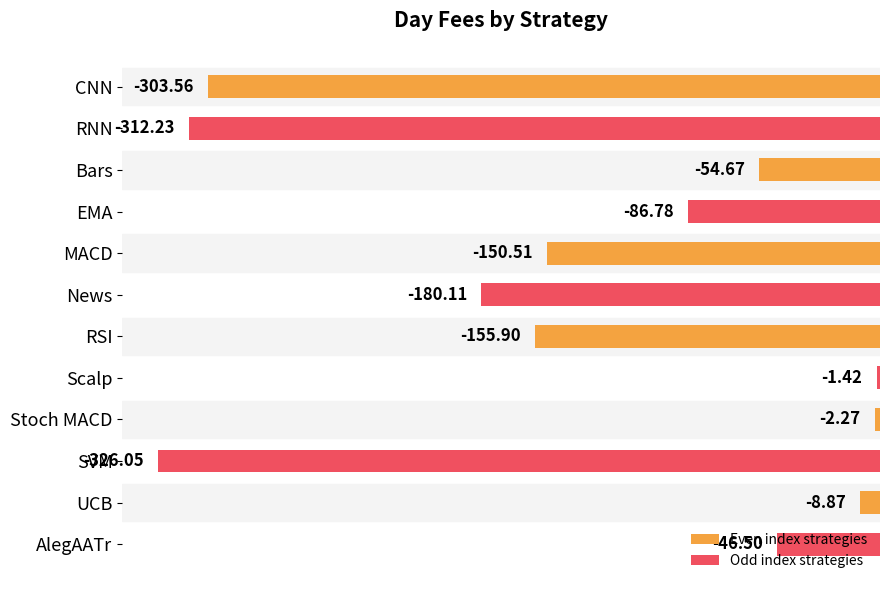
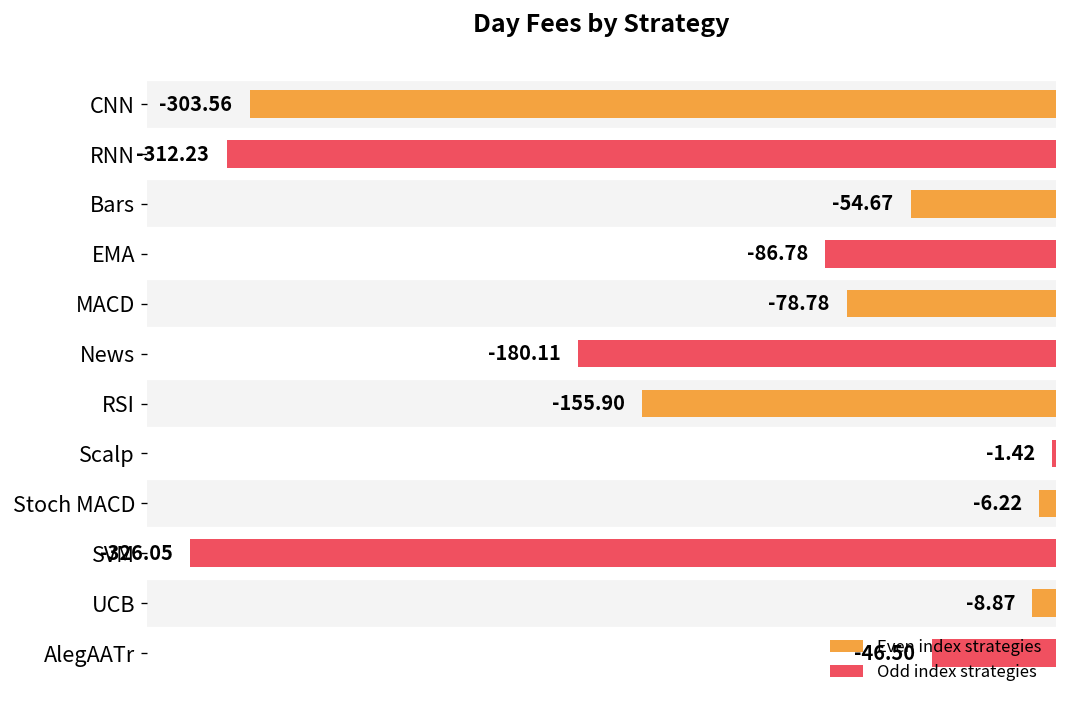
  {
    "CNN": -303.56,
    "RNN": -312.23,
    "Bars": -54.67,
    "EMA": -86.78,
-   "MACD": -150.51,
+   "MACD": -78.78,
    "News": -180.11,
    "RSI": -155.90,
    "Scalp": -1.42,
-   "Stoch MACD": -2.27,
+   "Stoch MACD": -6.22,
    "SVM": -326.05,
    "UCB": -8.87,
    "AlegAATr": -46.50
  }
